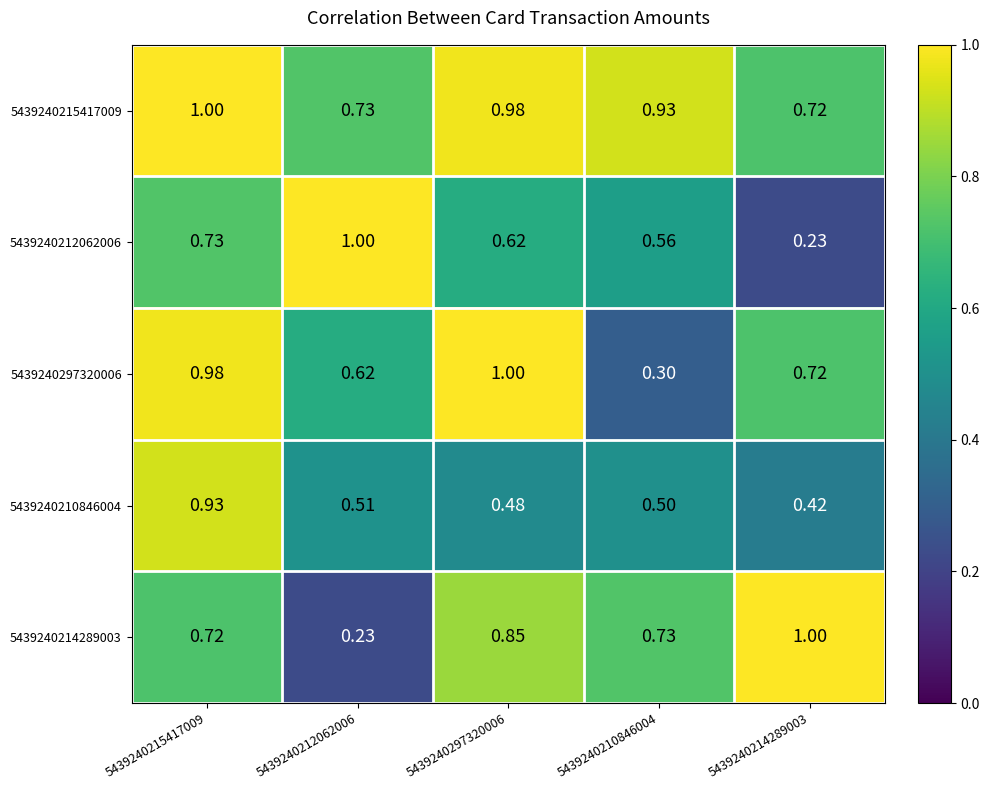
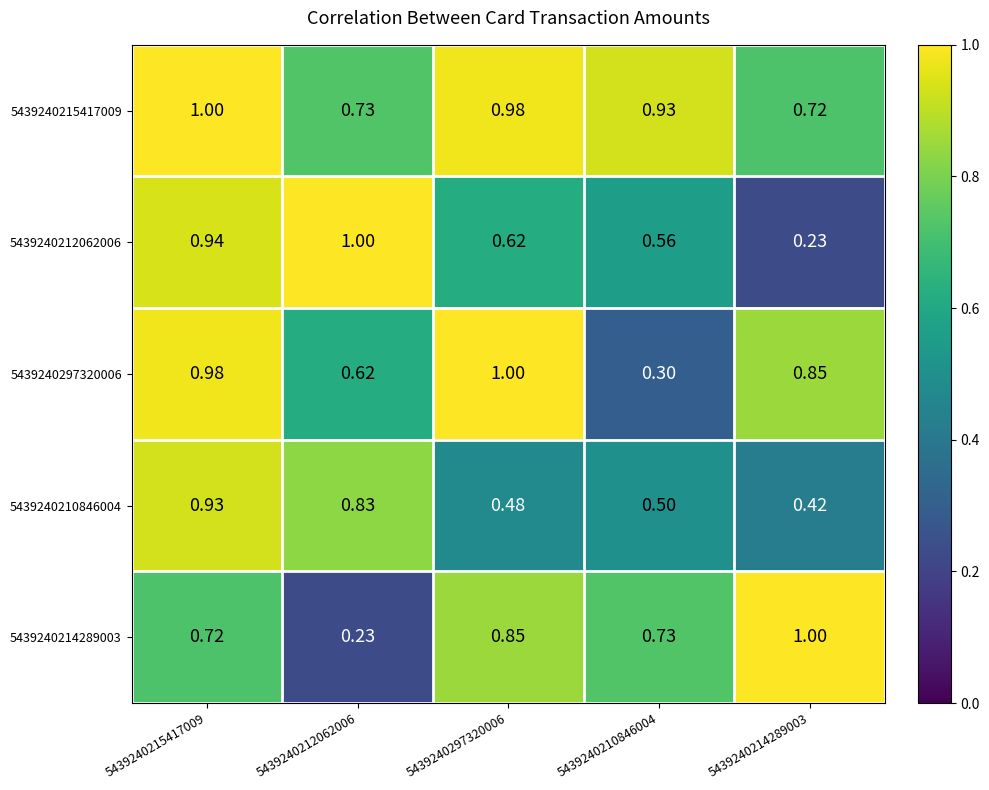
  {
    "5439240215417009": {
      "5439240215417009": 1.00,
      "5439240212062006": 0.73,
      "5439240297320006": 0.98,
      "5439240210846004": 0.93,
      "5439240214289003": 0.72
    },
    "5439240212062006": {
-     "5439240215417009": 0.73,
+     "5439240215417009": 0.94,
      "5439240212062006": 1.00,
      "5439240297320006": 0.62,
      "5439240210846004": 0.56,
      "5439240214289003": 0.23
    },
    "5439240297320006": {
      "5439240215417009": 0.98,
      "5439240212062006": 0.62,
      "5439240297320006": 1.00,
      "5439240210846004": 0.30,
-     "5439240214289003": 0.72
+     "5439240214289003": 0.85
    },
    "5439240210846004": {
      "5439240215417009": 0.93,
-     "5439240212062006": 0.51,
+     "5439240212062006": 0.83,
      "5439240297320006": 0.48,
      "5439240210846004": 0.50,
      "5439240214289003": 0.42
    },
    "5439240214289003": {
      "5439240215417009": 0.72,
      "5439240212062006": 0.23,
      "5439240297320006": 0.85,
      "5439240210846004": 0.73,
      "5439240214289003": 1.00
    }
  }
